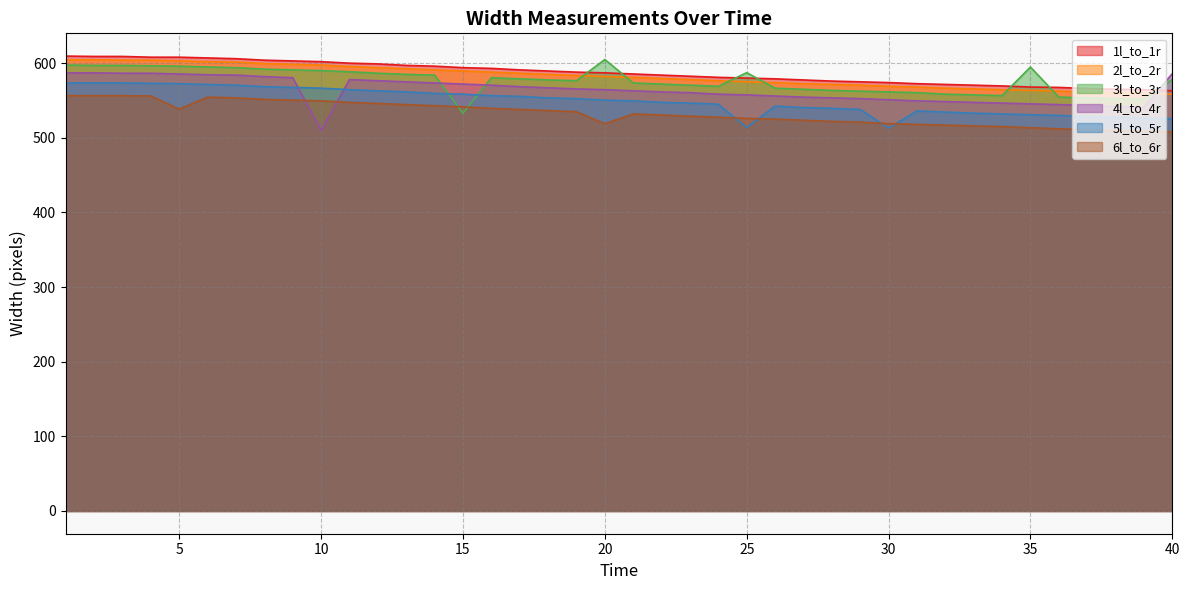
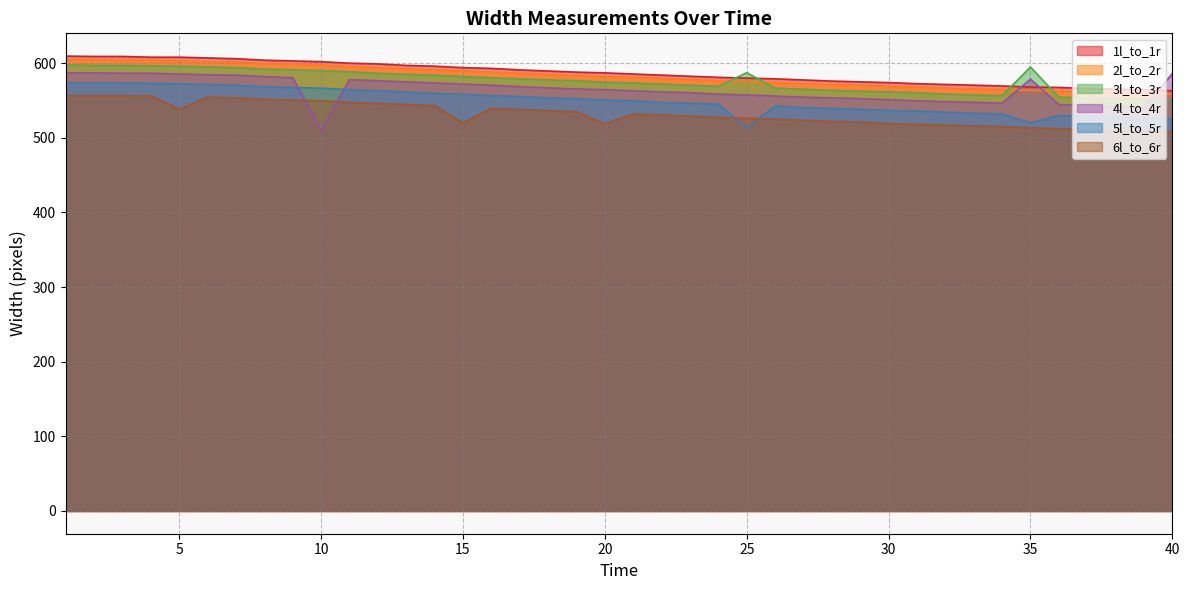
  {
    "1l_to_1r": {
      "5": 610,
      "10": 600,
      "15": 590,
      "20": 590,
      "25": 580,
      "30": 570,
      "35": 570,
      "40": 560
    },
    "2l_to_2r": {
      "5": 600,
      "10": 600,
      "15": 590,
      "20": 580,
      "25": 580,
      "30": 570,
      "35": 560,
      "40": 560
    },
    "3l_to_3r": {
      "5": 600,
      "10": 590,
-     "15": 530,
-     "20": 600,
+     "15": 580,
+     "20": 570,
      "25": 590,
      "30": 560,
      "35": 590,
-     "40": 580
+     "40": 550
    },
    "4l_to_4r": {
      "5": 590,
      "10": 510,
      "15": 570,
      "20": 560,
      "25": 560,
      "30": 550,
-     "35": 550,
+     "35": 580,
      "40": 590
    },
    "5l_to_5r": {
      "5": 570,
      "10": 570,
      "15": 560,
      "20": 550,
      "25": 510,
-     "30": 510,
-     "35": 530,
+     "30": 540,
+     "35": 520,
      "40": 530
    },
    "6l_to_6r": {
      "5": 540,
      "10": 550,
-     "15": 540,
+     "15": 520,
      "20": 520,
      "25": 530,
      "30": 520,
      "35": 510,
      "40": 510
    }
  }
